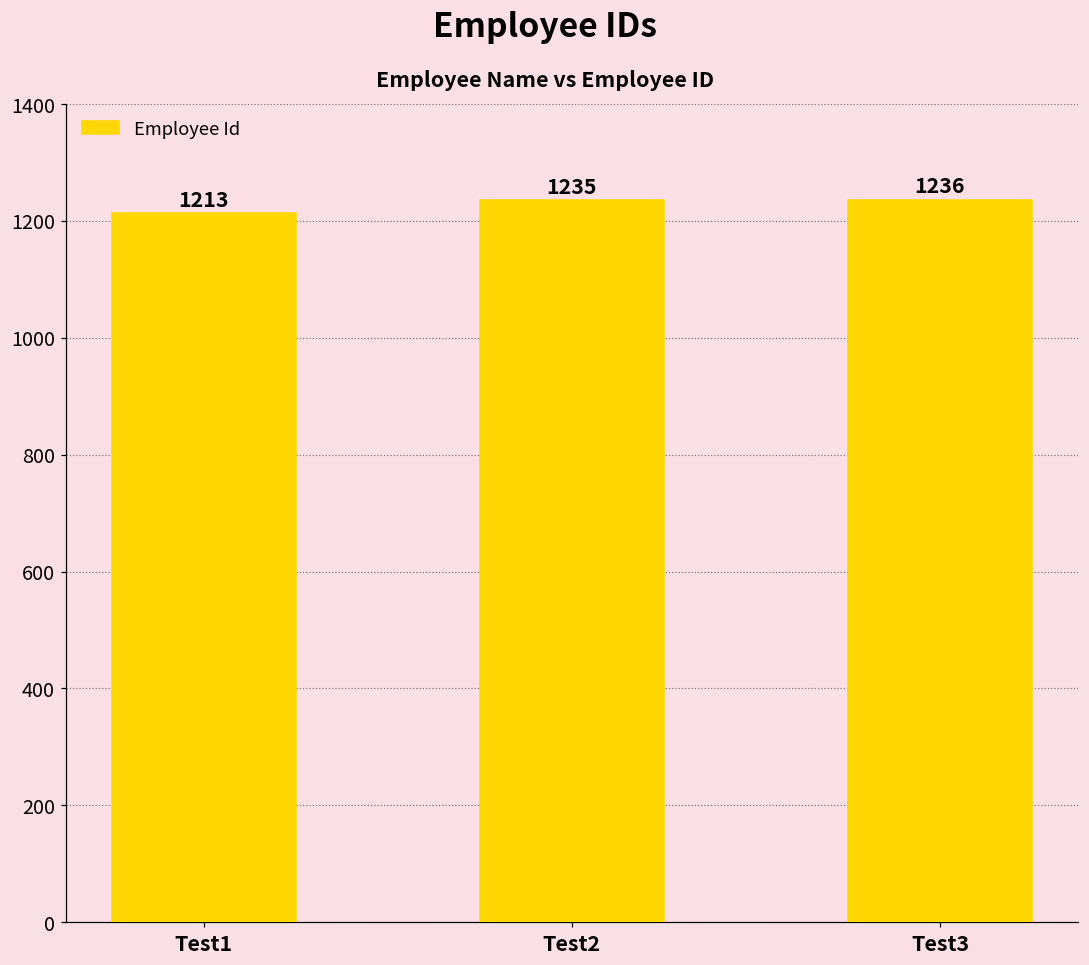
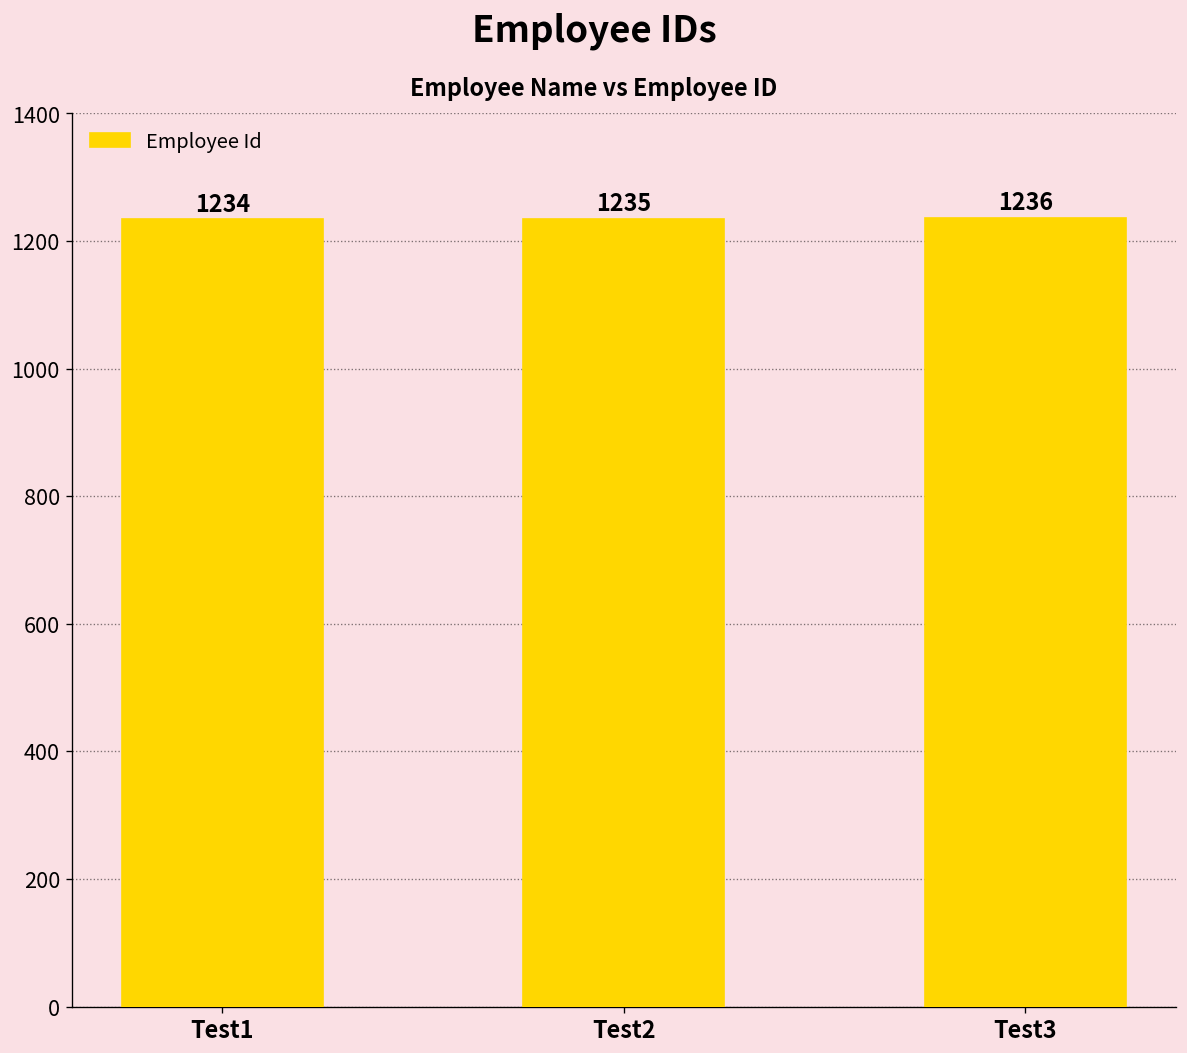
  {
-   "Test1": 1213,
+   "Test1": 1234,
    "Test2": 1235,
    "Test3": 1236
  }
